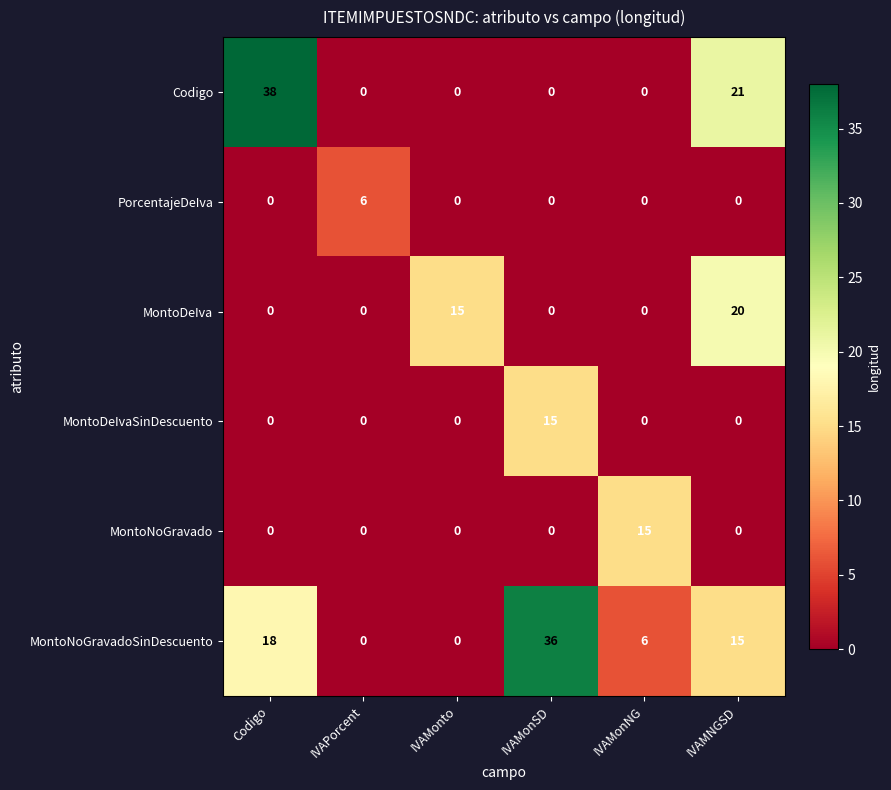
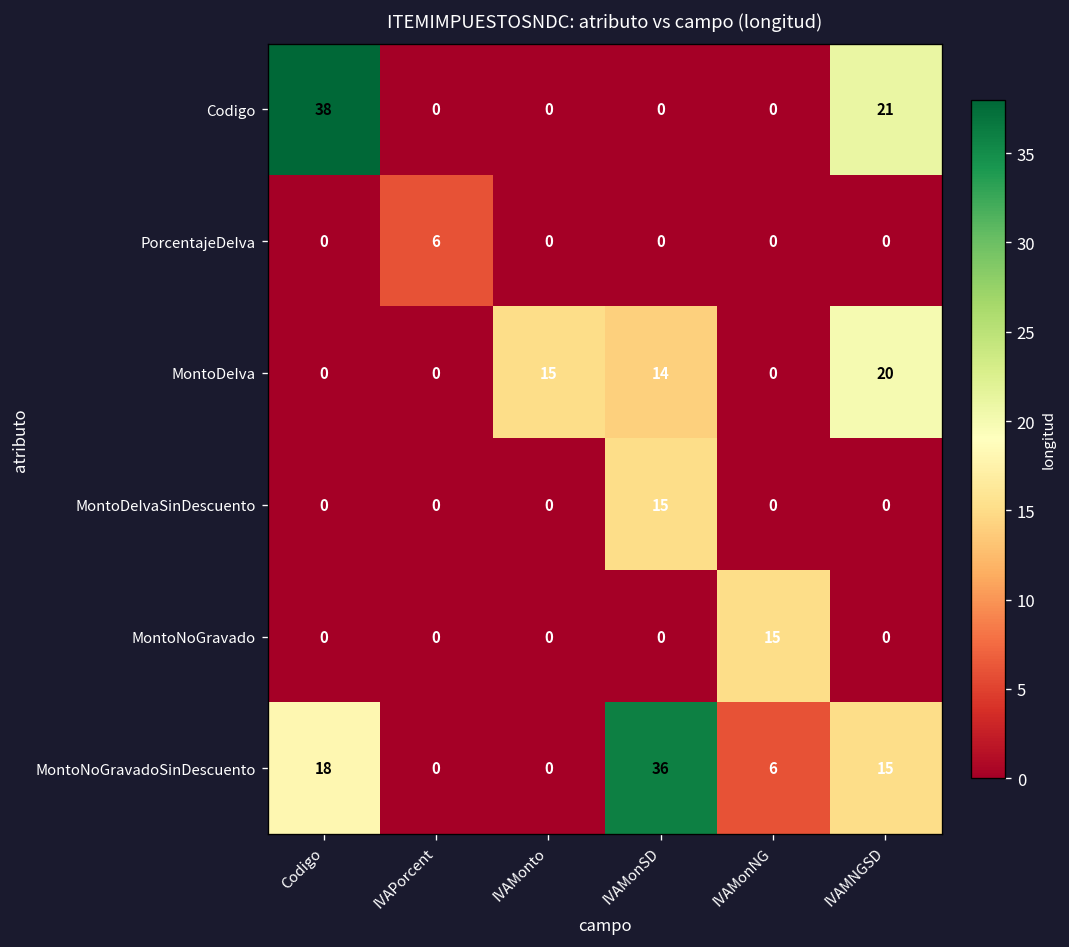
  {
    "Codigo": {
      "Codigo": 38,
      "IVAPorcent": 0,
      "IVAMonto": 0,
      "IVAMonSD": 0,
      "IVAMonNG": 0,
      "IVAMNGSD": 21
    },
    "PorcentajeDeIva": {
      "Codigo": 0,
      "IVAPorcent": 6,
      "IVAMonto": 0,
      "IVAMonSD": 0,
      "IVAMonNG": 0,
      "IVAMNGSD": 0
    },
    "MontoDeIva": {
      "Codigo": 0,
      "IVAPorcent": 0,
      "IVAMonto": 15,
-     "IVAMonSD": 0,
+     "IVAMonSD": 14,
      "IVAMonNG": 0,
      "IVAMNGSD": 20
    },
    "MontoDeIvaSinDescuento": {
      "Codigo": 0,
      "IVAPorcent": 0,
      "IVAMonto": 0,
      "IVAMonSD": 15,
      "IVAMonNG": 0,
      "IVAMNGSD": 0
    },
    "MontoNoGravado": {
      "Codigo": 0,
      "IVAPorcent": 0,
      "IVAMonto": 0,
      "IVAMonSD": 0,
      "IVAMonNG": 15,
      "IVAMNGSD": 0
    },
    "MontoNoGravadoSinDescuento": {
      "Codigo": 18,
      "IVAPorcent": 0,
      "IVAMonto": 0,
      "IVAMonSD": 36,
      "IVAMonNG": 6,
      "IVAMNGSD": 15
    }
  }
